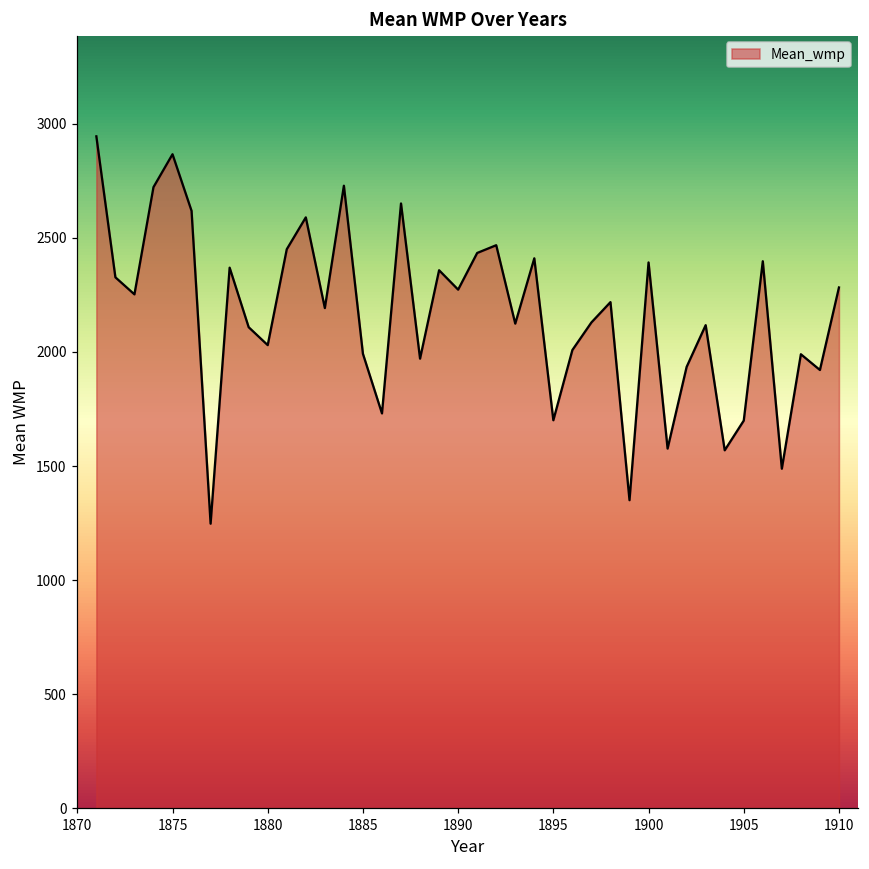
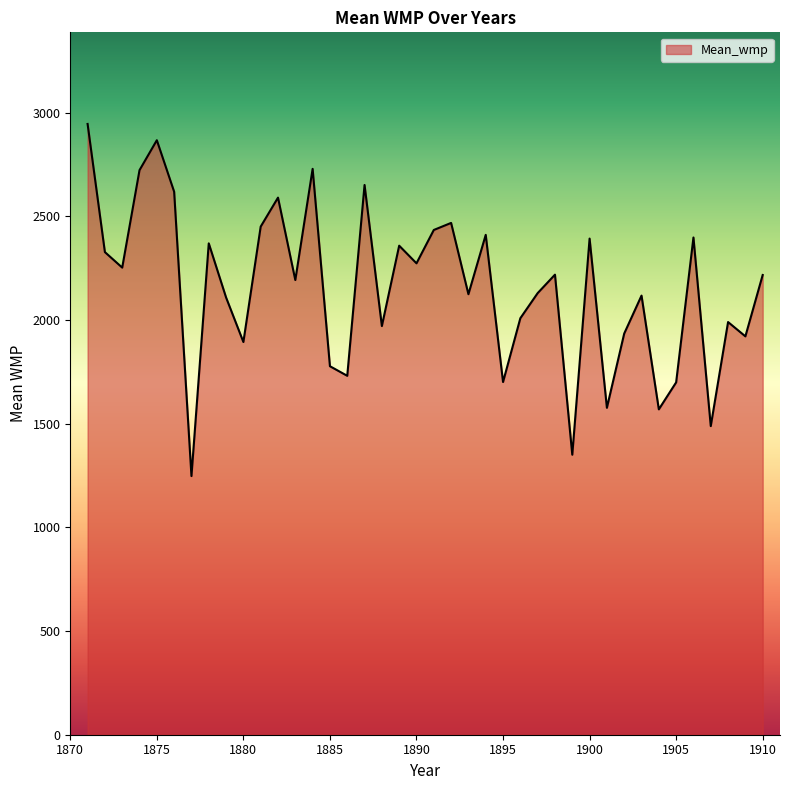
  {
    "1875": 2870,
-   "1880": 2030,
-   "1885": 1990,
+   "1880": 1890,
+   "1885": 1780,
    "1890": 2270,
    "1895": 1700,
    "1900": 2390,
    "1905": 1700,
-   "1910": 2280
+   "1910": 2220
  }
